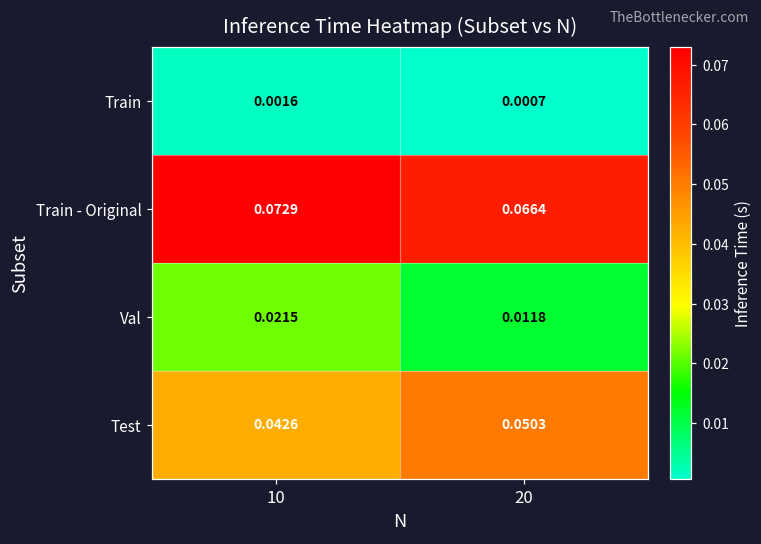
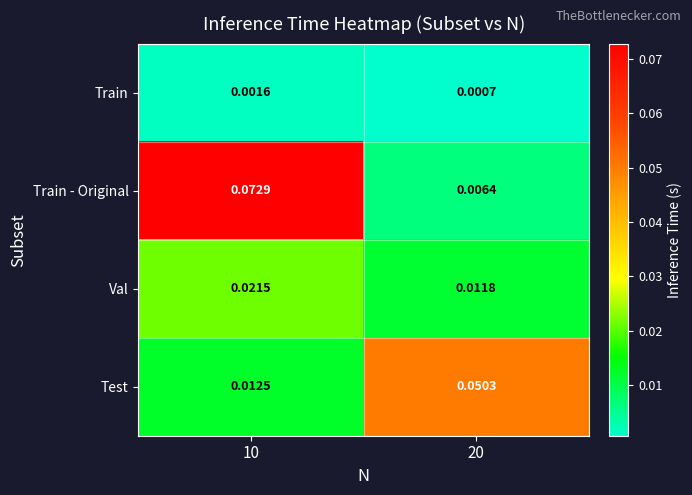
  {
    "Train": {
      "10": 0.0016,
      "20": 0.0007
    },
    "Train - Original": {
      "10": 0.0729,
-     "20": 0.0664
+     "20": 0.0064
    },
    "Val": {
      "10": 0.0215,
      "20": 0.0118
    },
    "Test": {
-     "10": 0.0426,
+     "10": 0.0125,
      "20": 0.0503
    }
  }
